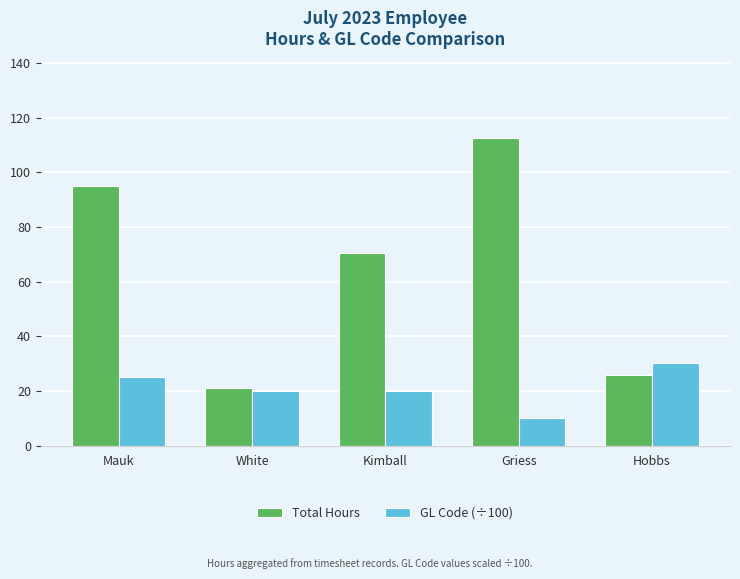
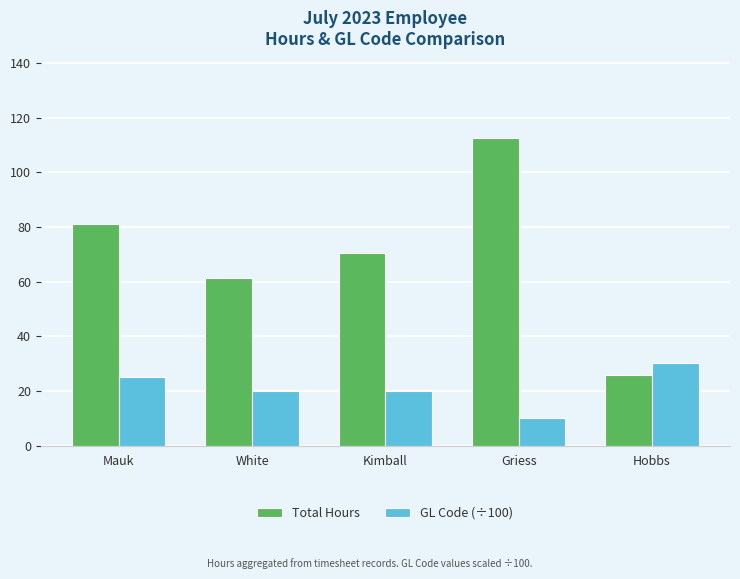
  {
    "Total Hours": {
-     "Mauk": 95,
-     "White": 21,
+     "Mauk": 81,
+     "White": 62,
      "Kimball": 71,
      "Griess": 113,
      "Hobbs": 26
    },
    "GL Code (÷100)": {
      "Mauk": 25,
      "White": 20,
      "Kimball": 20,
      "Griess": 10,
      "Hobbs": 30
    }
  }
